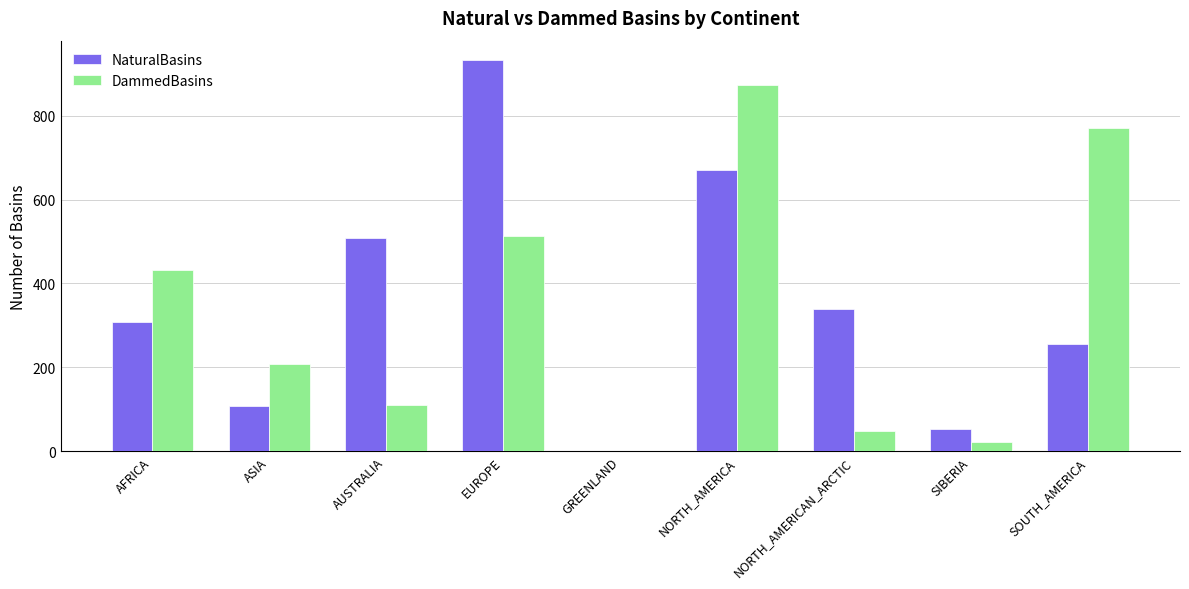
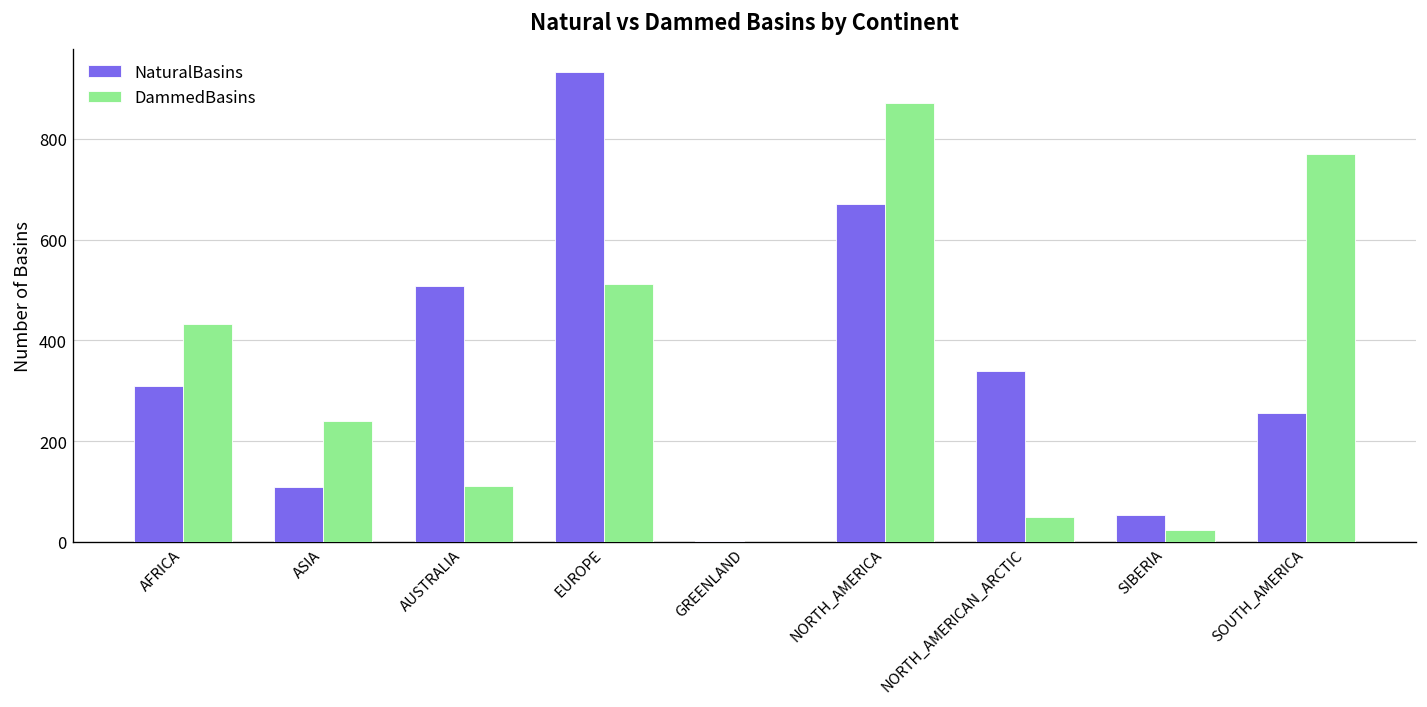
  {
    "NaturalBasins": {
      "AFRICA": 310,
      "ASIA": 110,
      "AUSTRALIA": 510,
      "EUROPE": 930,
      "NORTH_AMERICA": 670,
      "NORTH_AMERICAN_ARCTIC": 340,
      "SIBERIA": 50,
      "SOUTH_AMERICA": 260
    },
    "DammedBasins": {
      "AFRICA": 430,
-     "ASIA": 210,
+     "ASIA": 240,
      "AUSTRALIA": 110,
      "EUROPE": 510,
      "GREENLAND": 0,
      "NORTH_AMERICA": 870,
      "NORTH_AMERICAN_ARCTIC": 50,
      "SIBERIA": 20,
      "SOUTH_AMERICA": 770
    }
  }
